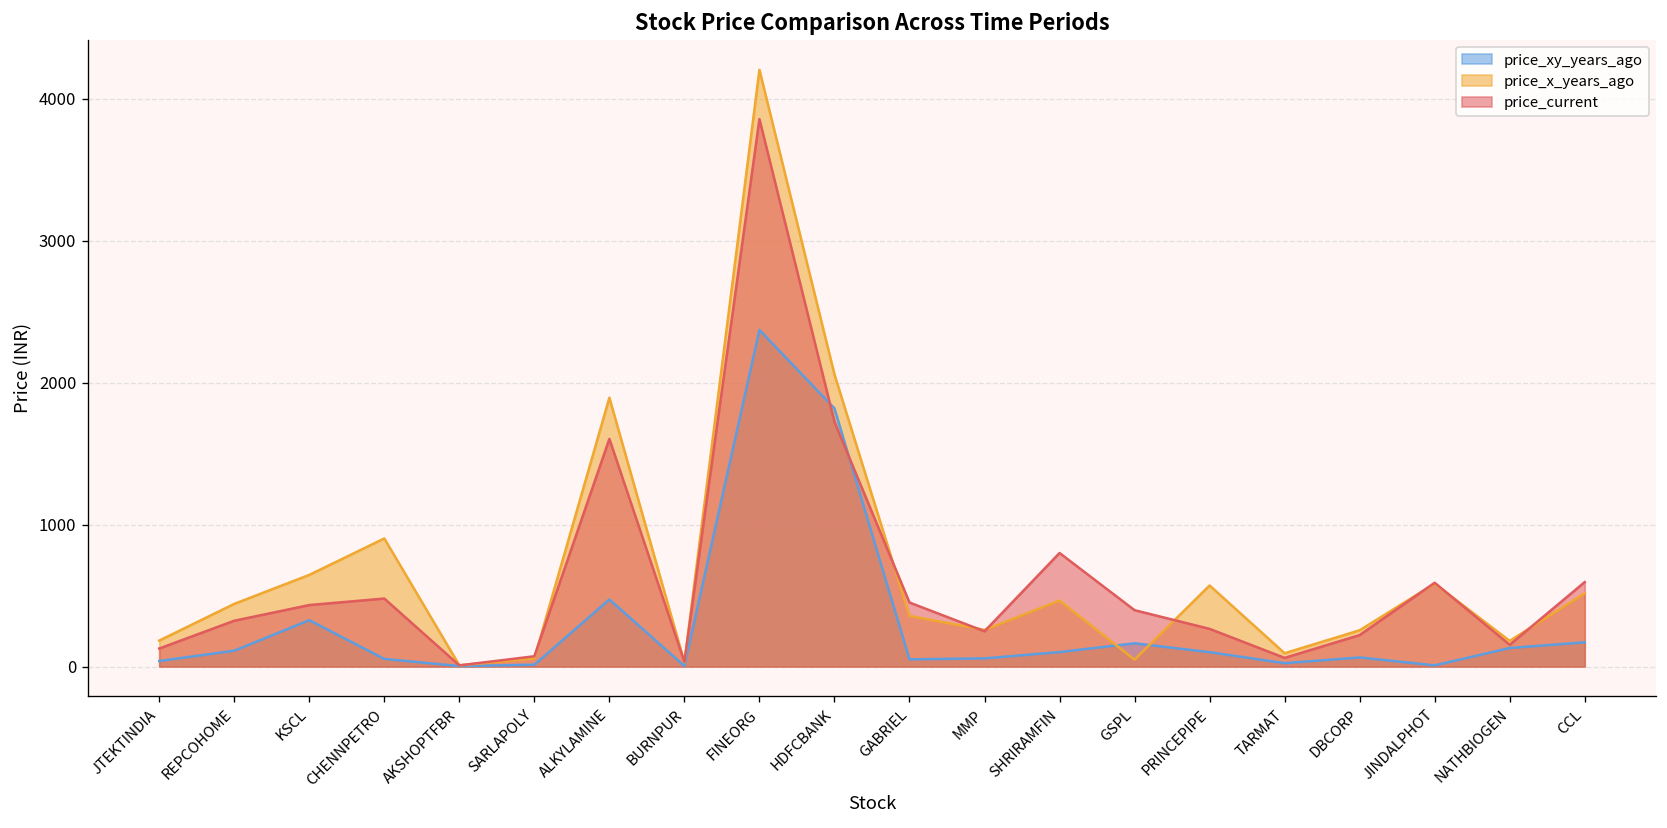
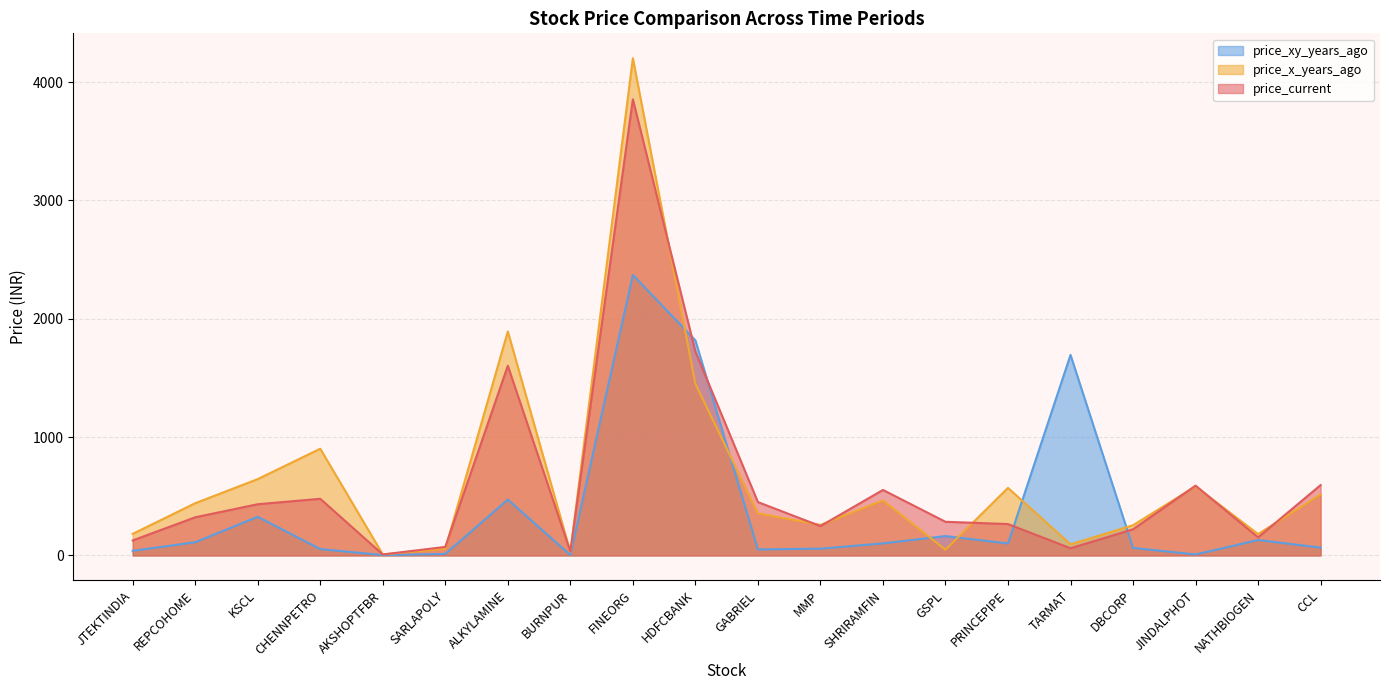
  {
    "price_xy_years_ago": {
      "JTEKTINDIA": 40,
      "REPCOHOME": 110,
      "KSCL": 330,
      "CHENNPETRO": 50,
      "SARLAPOLY": 10,
      "ALKYLAMINE": 470,
      "BURNPUR": 0,
      "FINEORG": 2370,
      "HDFCBANK": 1820,
      "GABRIEL": 50,
      "MMP": 60,
      "SHRIRAMFIN": 100,
      "GSPL": 160,
      "PRINCEPIPE": 100,
-     "TARMAT": 20,
+     "TARMAT": 1690,
      "DBCORP": 60,
      "JINDALPHOT": 10,
      "NATHBIOGEN": 130,
-     "CCL": 170
+     "CCL": 70
    },
    "price_x_years_ago": {
      "JTEKTINDIA": 180,
      "REPCOHOME": 440,
      "KSCL": 650,
      "CHENNPETRO": 900,
      "ALKYLAMINE": 1890,
      "FINEORG": 4200,
-     "HDFCBANK": 2060,
+     "HDFCBANK": 1450,
      "GABRIEL": 360,
      "SHRIRAMFIN": 460,
      "GSPL": 50,
      "PRINCEPIPE": 570,
      "TARMAT": 90,
      "DBCORP": 260,
      "NATHBIOGEN": 180,
      "CCL": 520
    },
    "price_current": {
      "JTEKTINDIA": 130,
      "REPCOHOME": 320,
      "KSCL": 430,
      "CHENNPETRO": 480,
      "ALKYLAMINE": 1600,
      "FINEORG": 3850,
      "HDFCBANK": 1720,
      "GABRIEL": 450,
-     "SHRIRAMFIN": 800,
-     "GSPL": 400,
+     "SHRIRAMFIN": 550,
+     "GSPL": 280,
      "PRINCEPIPE": 270,
      "TARMAT": 60,
      "DBCORP": 220,
      "NATHBIOGEN": 150,
      "CCL": 590
    }
  }
